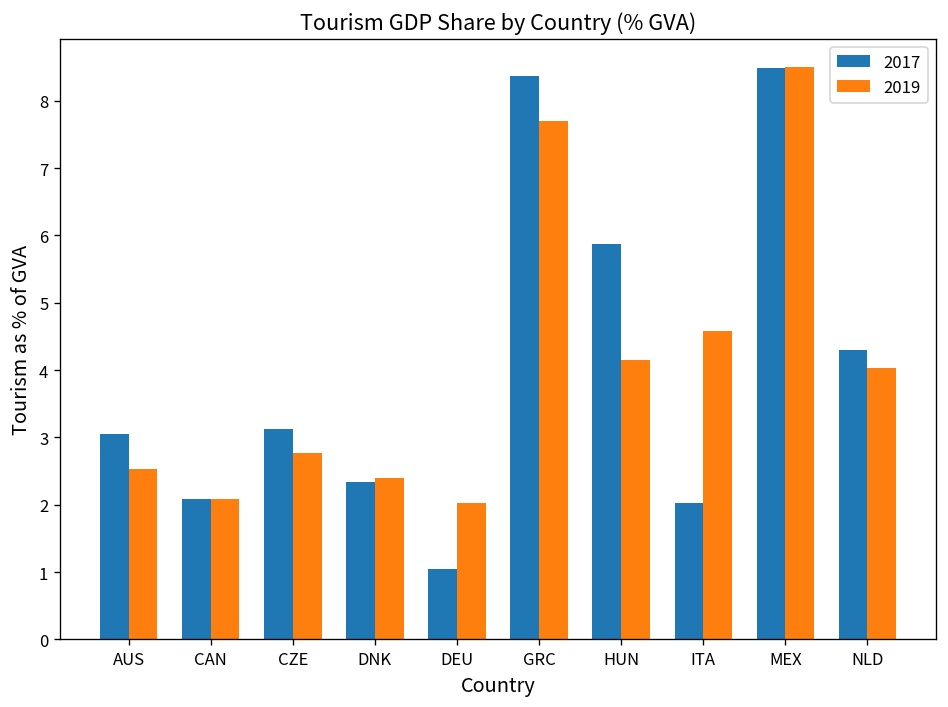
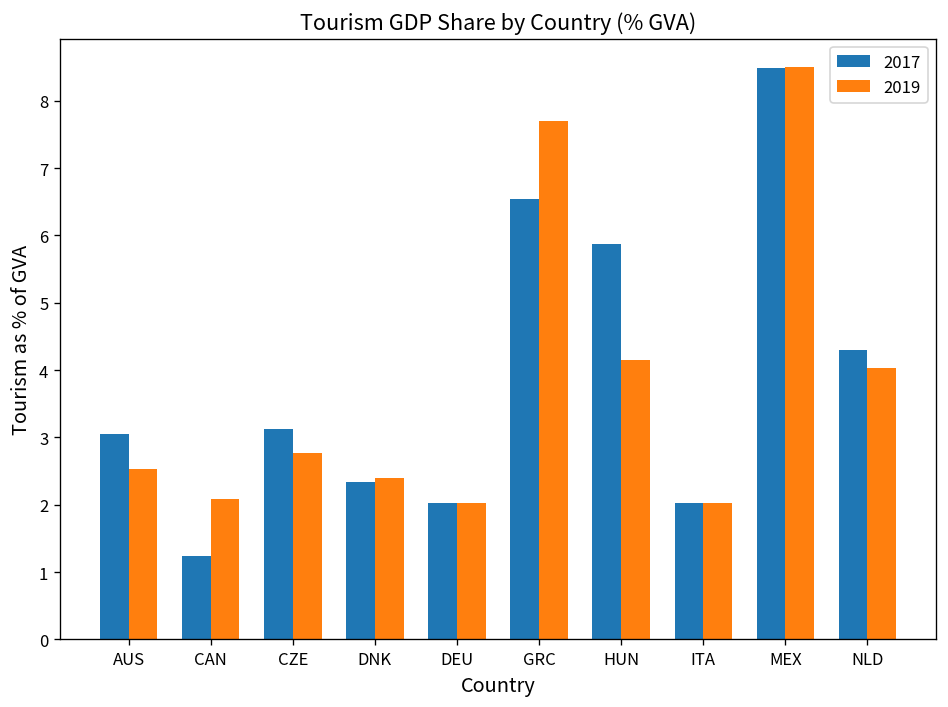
  {
    "2017": {
      "AUS": 3.0,
-     "CAN": 2.1,
+     "CAN": 1.2,
      "CZE": 3.1,
      "DNK": 2.3,
-     "DEU": 1.0,
-     "GRC": 8.4,
+     "DEU": 2.0,
+     "GRC": 6.5,
      "HUN": 5.9,
      "ITA": 2.0,
      "MEX": 8.5,
      "NLD": 4.3
    },
    "2019": {
      "AUS": 2.5,
      "CAN": 2.1,
      "CZE": 2.8,
      "DNK": 2.4,
      "DEU": 2.0,
      "GRC": 7.7,
      "HUN": 4.1,
-     "ITA": 4.6,
+     "ITA": 2.0,
      "MEX": 8.5,
      "NLD": 4.0
    }
  }
